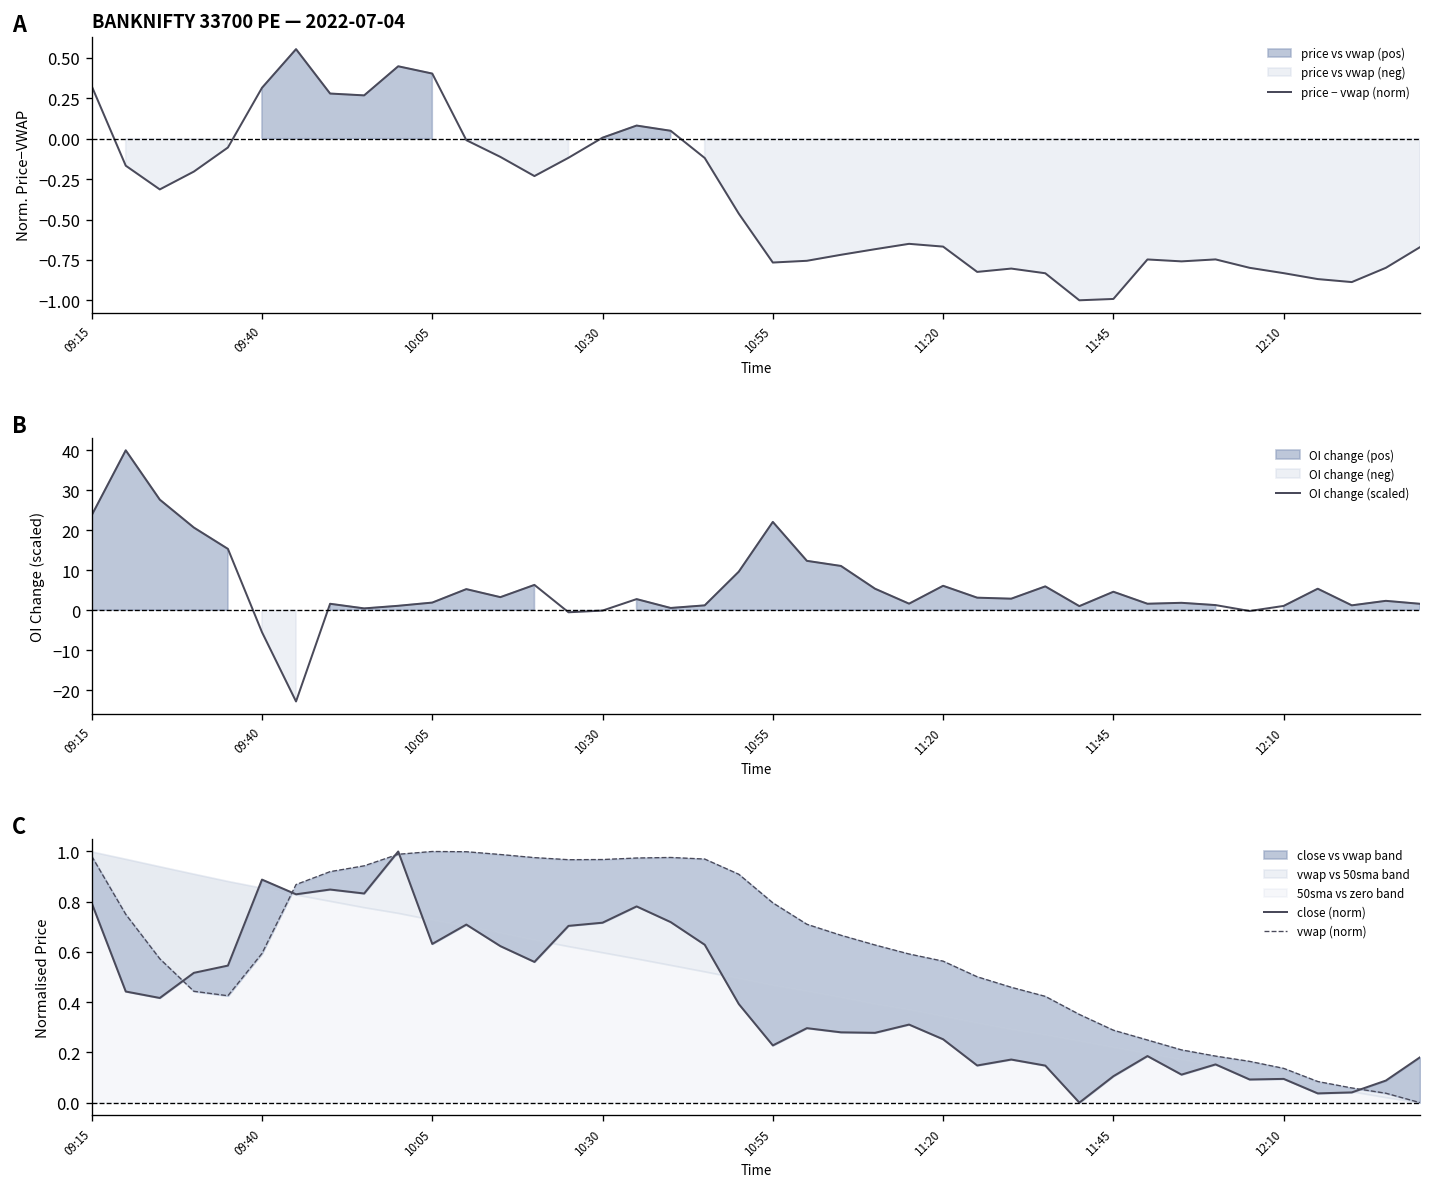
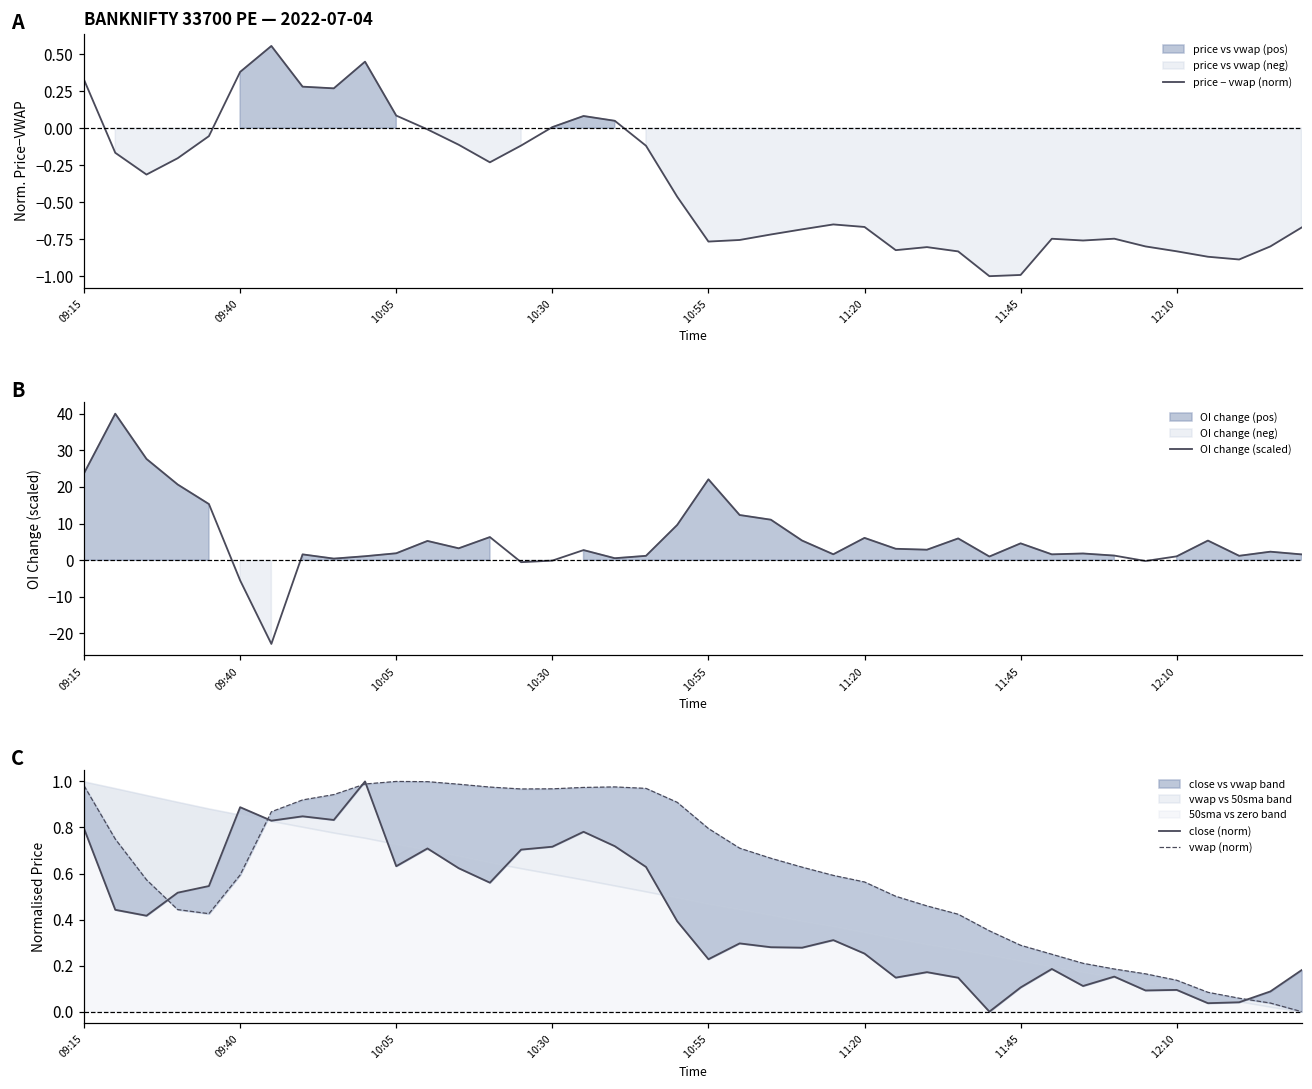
  {
    "BANKNIFTY 33700 PE — 2022-07-04": {
      "09:15": 0.33,
-     "09:40": 0.32,
-     "10:05": 0.40,
+     "09:40": 0.38,
+     "10:05": 0.08,
      "10:30": 0.01,
      "10:55": -0.77,
      "11:20": -0.67,
      "11:45": -0.99,
      "12:10": -0.83
    }
  }
